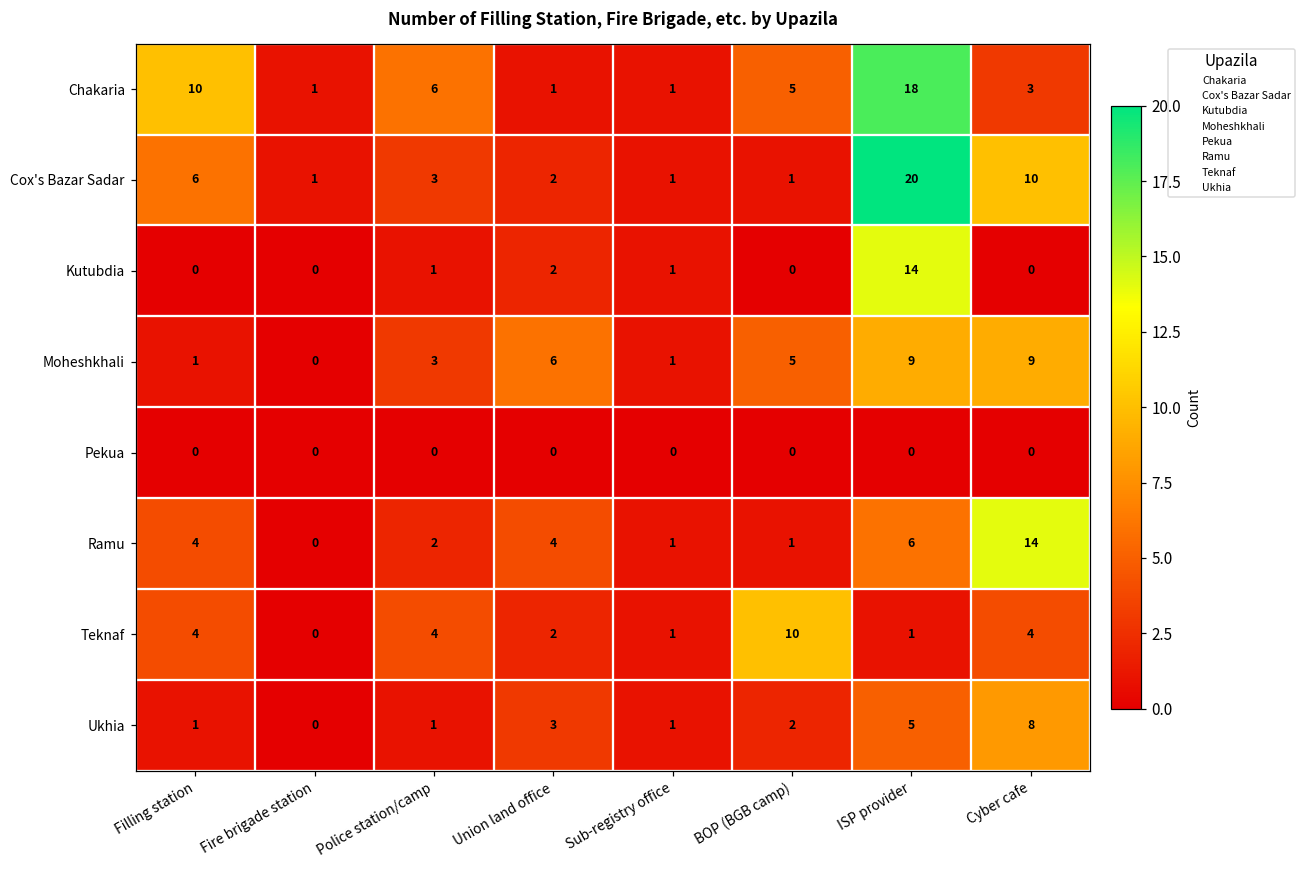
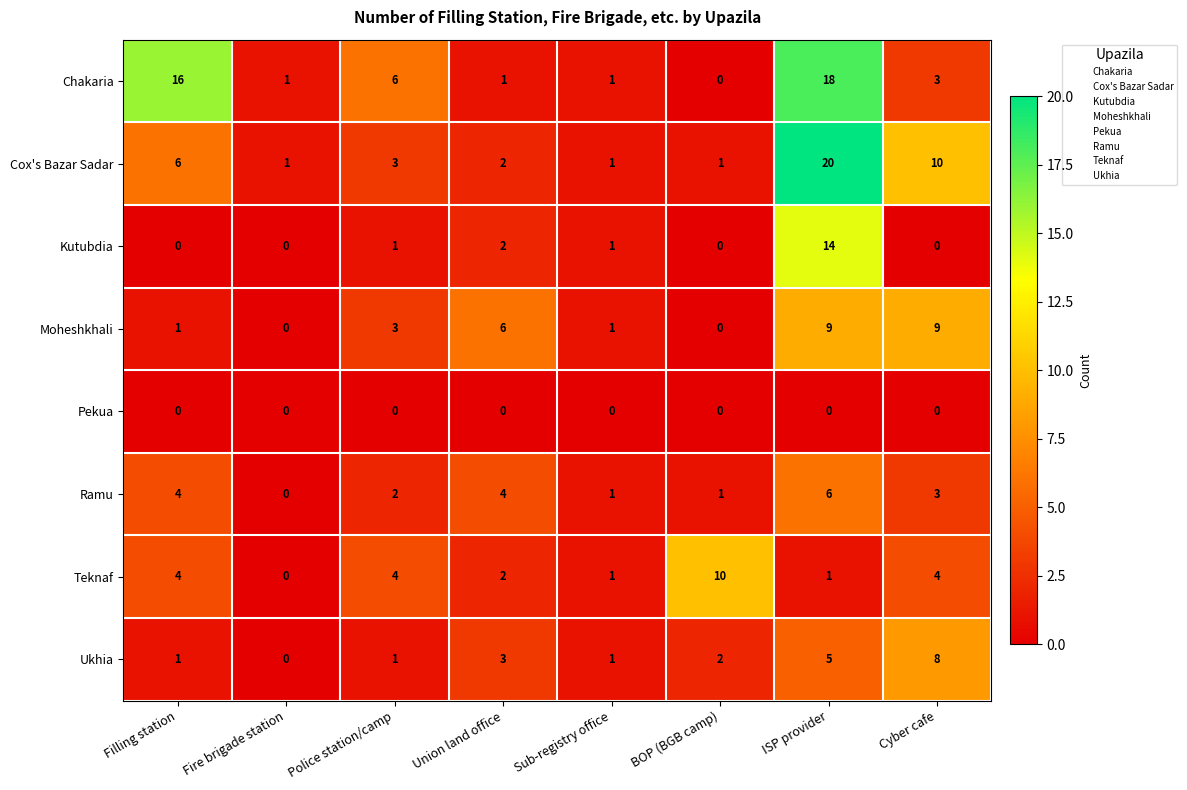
  {
    "Chakaria": {
-     "Filling station": 10,
+     "Filling station": 16,
      "Fire brigade station": 1,
      "Police station/camp": 6,
      "Union land office": 1,
      "Sub-registry office": 1,
-     "BOP (BGB camp)": 5,
+     "BOP (BGB camp)": 0,
      "ISP provider": 18,
      "Cyber cafe": 3
    },
    "Cox's Bazar Sadar": {
      "Filling station": 6,
      "Fire brigade station": 1,
      "Police station/camp": 3,
      "Union land office": 2,
      "Sub-registry office": 1,
      "BOP (BGB camp)": 1,
      "ISP provider": 20,
      "Cyber cafe": 10
    },
    "Kutubdia": {
      "Filling station": 0,
      "Fire brigade station": 0,
      "Police station/camp": 1,
      "Union land office": 2,
      "Sub-registry office": 1,
      "BOP (BGB camp)": 0,
      "ISP provider": 14,
      "Cyber cafe": 0
    },
    "Moheshkhali": {
      "Filling station": 1,
      "Fire brigade station": 0,
      "Police station/camp": 3,
      "Union land office": 6,
      "Sub-registry office": 1,
-     "BOP (BGB camp)": 5,
+     "BOP (BGB camp)": 0,
      "ISP provider": 9,
      "Cyber cafe": 9
    },
    "Pekua": {
      "Filling station": 0,
      "Fire brigade station": 0,
      "Police station/camp": 0,
      "Union land office": 0,
      "Sub-registry office": 0,
      "BOP (BGB camp)": 0,
      "ISP provider": 0,
      "Cyber cafe": 0
    },
    "Ramu": {
      "Filling station": 4,
      "Fire brigade station": 0,
      "Police station/camp": 2,
      "Union land office": 4,
      "Sub-registry office": 1,
      "BOP (BGB camp)": 1,
      "ISP provider": 6,
-     "Cyber cafe": 14
+     "Cyber cafe": 3
    },
    "Teknaf": {
      "Filling station": 4,
      "Fire brigade station": 0,
      "Police station/camp": 4,
      "Union land office": 2,
      "Sub-registry office": 1,
      "BOP (BGB camp)": 10,
      "ISP provider": 1,
      "Cyber cafe": 4
    },
    "Ukhia": {
      "Filling station": 1,
      "Fire brigade station": 0,
      "Police station/camp": 1,
      "Union land office": 3,
      "Sub-registry office": 1,
      "BOP (BGB camp)": 2,
      "ISP provider": 5,
      "Cyber cafe": 8
    }
  }
